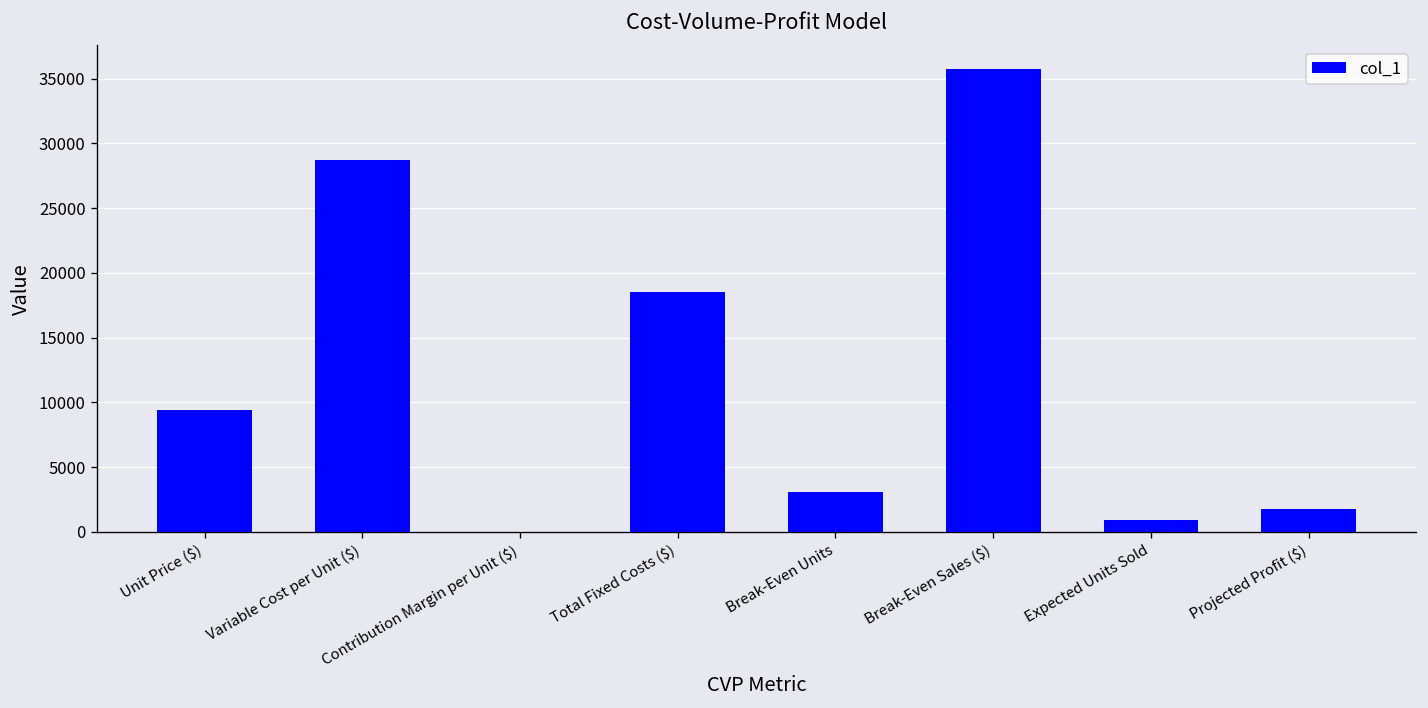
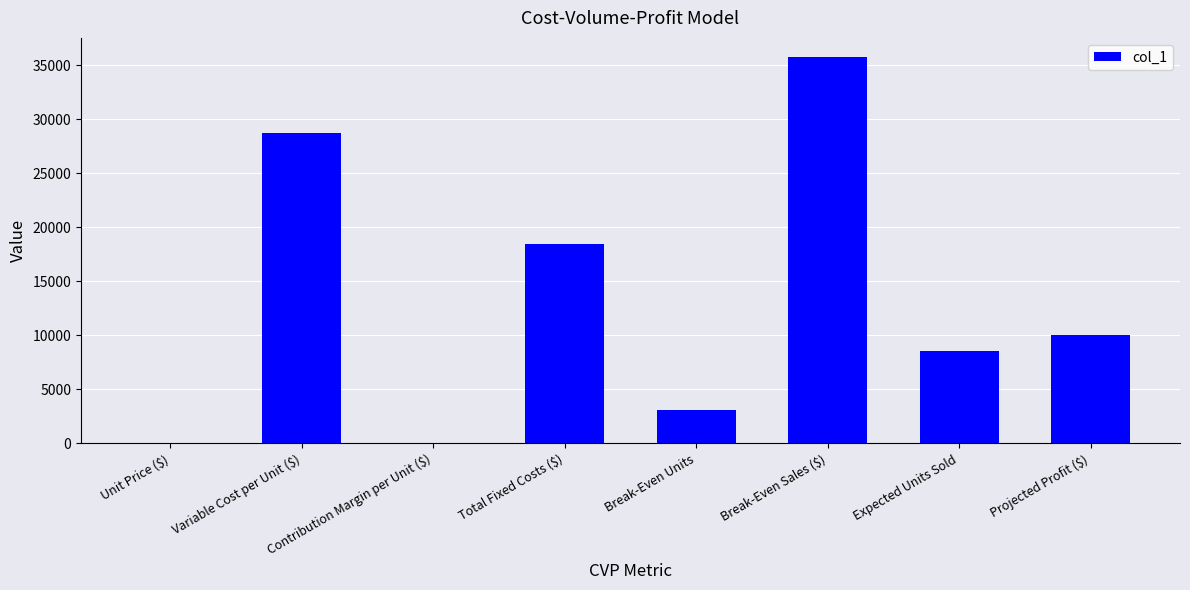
  {
-   "Unit Price ($)": 9400,
+   "Unit Price ($)": 100,
    "Variable Cost per Unit ($)": 28700,
    "Total Fixed Costs ($)": 18500,
    "Break-Even Units": 3100,
    "Break-Even Sales ($)": 35800,
-   "Expected Units Sold": 1000,
-   "Projected Profit ($)": 1800
+   "Expected Units Sold": 8600,
+   "Projected Profit ($)": 10000
  }
